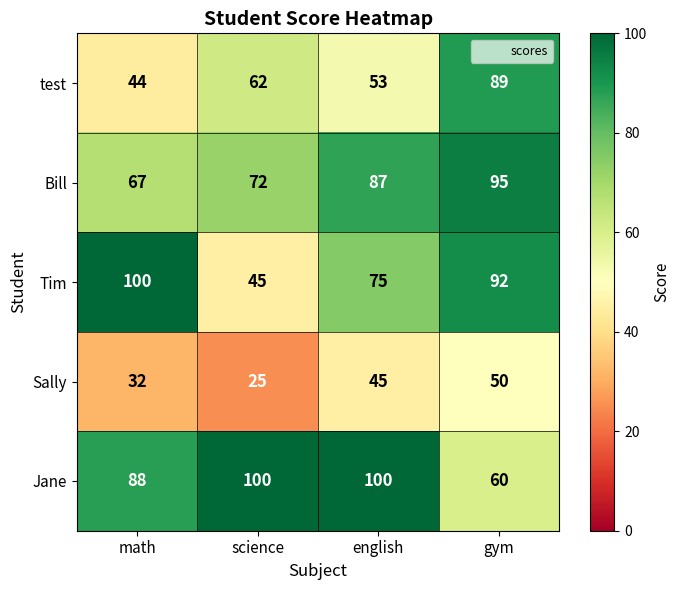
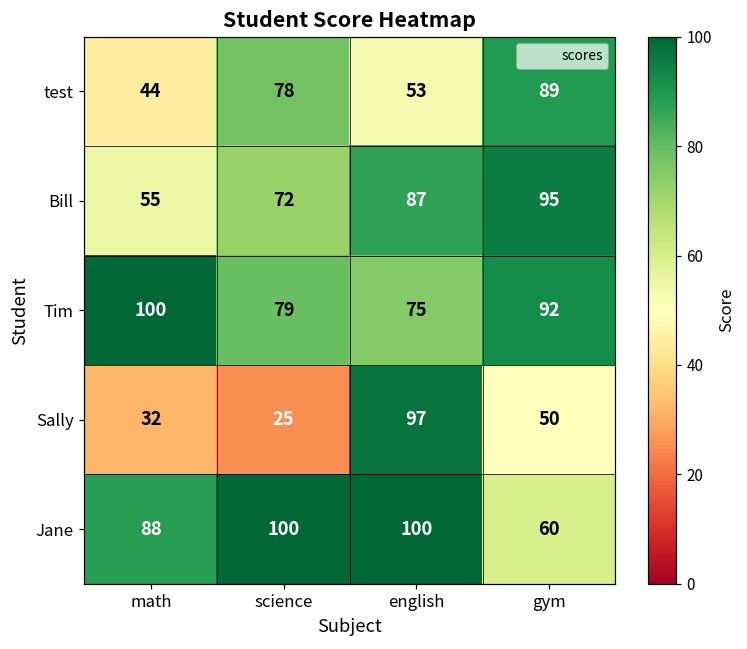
  {
    "test": {
      "math": 44,
-     "science": 62,
+     "science": 78,
      "english": 53,
      "gym": 89
    },
    "Bill": {
-     "math": 67,
+     "math": 55,
      "science": 72,
      "english": 87,
      "gym": 95
    },
    "Tim": {
      "math": 100,
-     "science": 45,
+     "science": 79,
      "english": 75,
      "gym": 92
    },
    "Sally": {
      "math": 32,
      "science": 25,
-     "english": 45,
+     "english": 97,
      "gym": 50
    },
    "Jane": {
      "math": 88,
      "science": 100,
      "english": 100,
      "gym": 60
    }
  }
